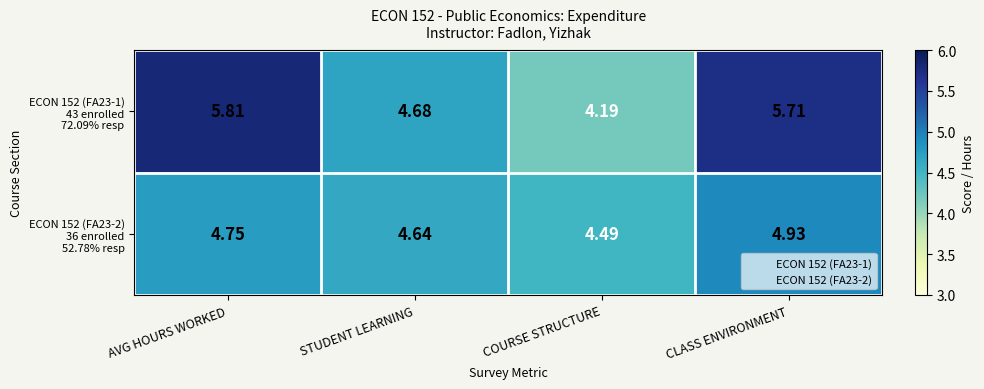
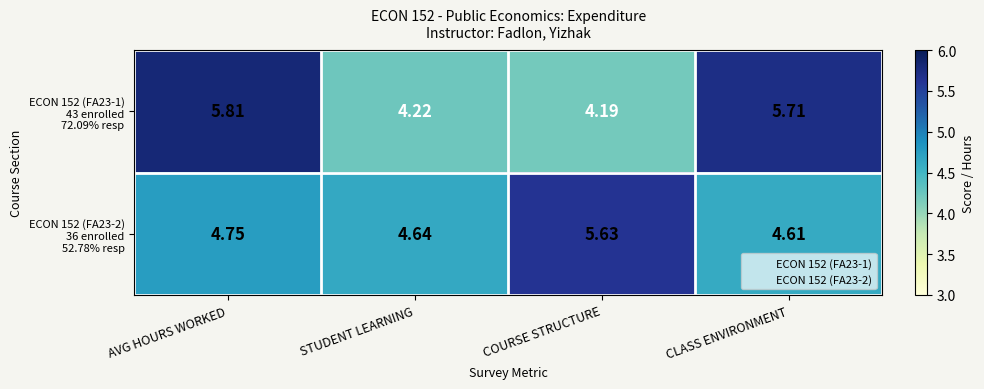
  {
    "ECON 152 (FA23-1) 43 enrolled 72.09% resp": {
      "AVG HOURS WORKED": 5.81,
-     "STUDENT LEARNING": 4.68,
+     "STUDENT LEARNING": 4.22,
      "COURSE STRUCTURE": 4.19,
      "CLASS ENVIRONMENT": 5.71
    },
    "ECON 152 (FA23-2) 36 enrolled 52.78% resp": {
      "AVG HOURS WORKED": 4.75,
      "STUDENT LEARNING": 4.64,
-     "COURSE STRUCTURE": 4.49,
-     "CLASS ENVIRONMENT": 4.93
+     "COURSE STRUCTURE": 5.63,
+     "CLASS ENVIRONMENT": 4.61
    }
  }
